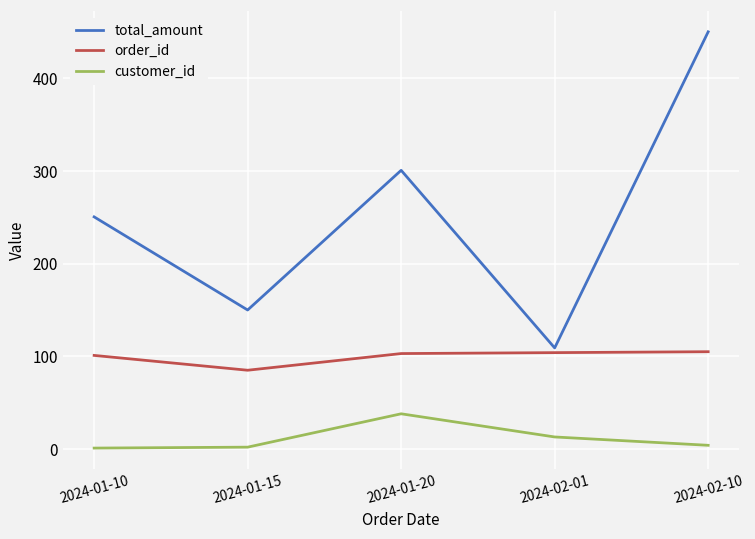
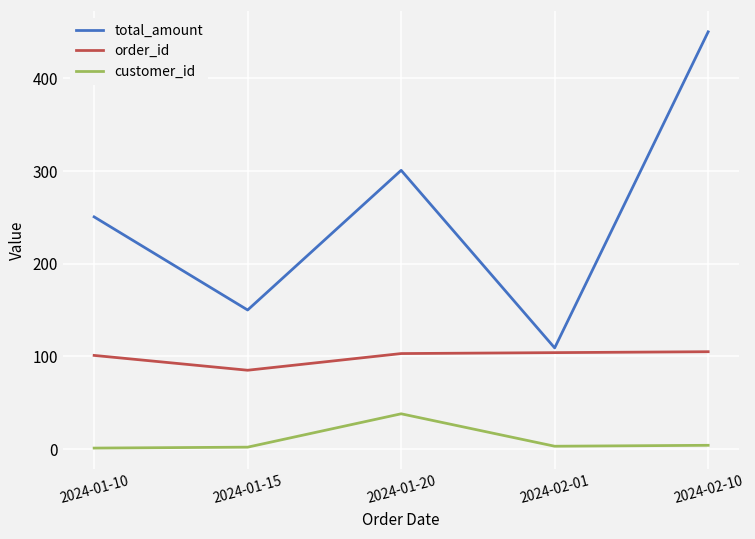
  {
    "total_amount": {
      "2024-01-10": 250,
      "2024-01-15": 150,
      "2024-01-20": 300,
      "2024-02-01": 110,
      "2024-02-10": 450
    },
    "order_id": {
      "2024-01-10": 100,
      "2024-01-15": 90,
      "2024-01-20": 100,
      "2024-02-01": 100,
      "2024-02-10": 110
    },
    "customer_id": {
      "2024-01-10": 0,
      "2024-01-15": 0,
      "2024-01-20": 40,
-     "2024-02-01": 10,
+     "2024-02-01": 0,
      "2024-02-10": 0
    }
  }
